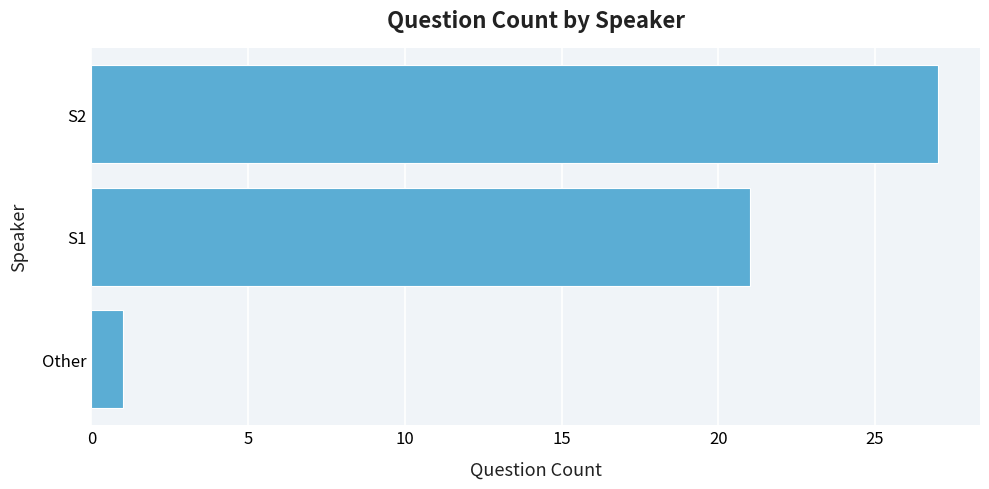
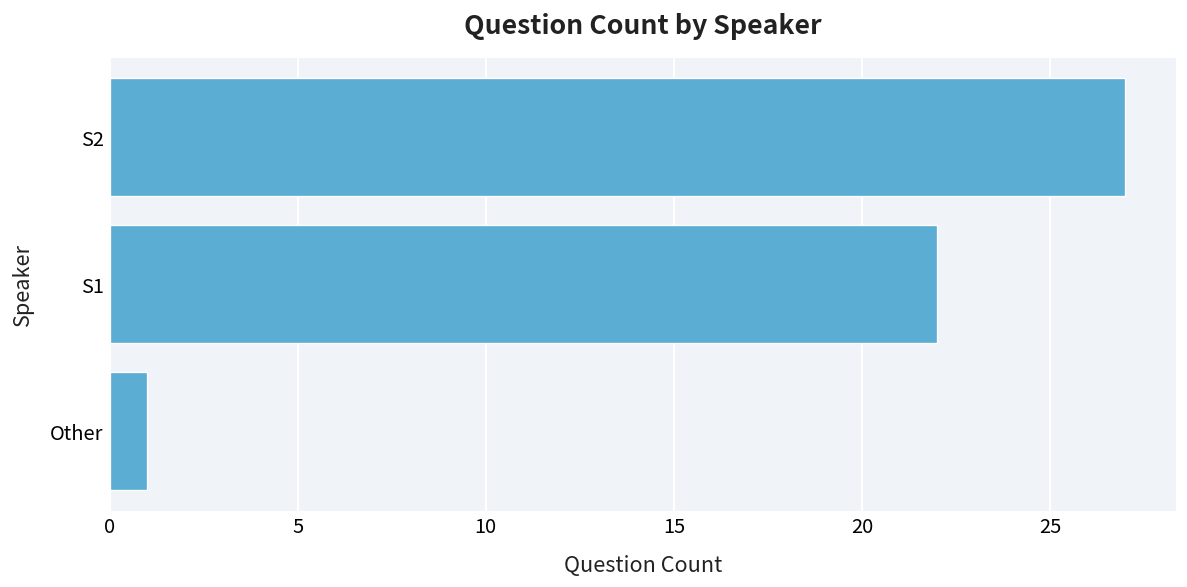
  {
    "S2": 27,
-   "S1": 21,
+   "S1": 22,
    "Other": 1
  }
